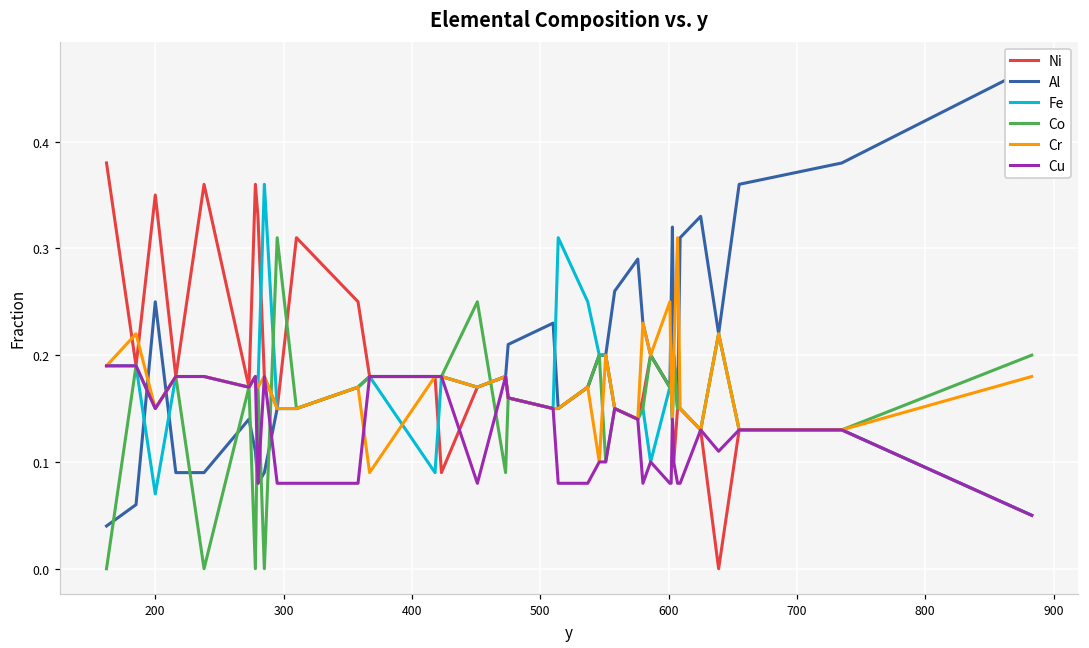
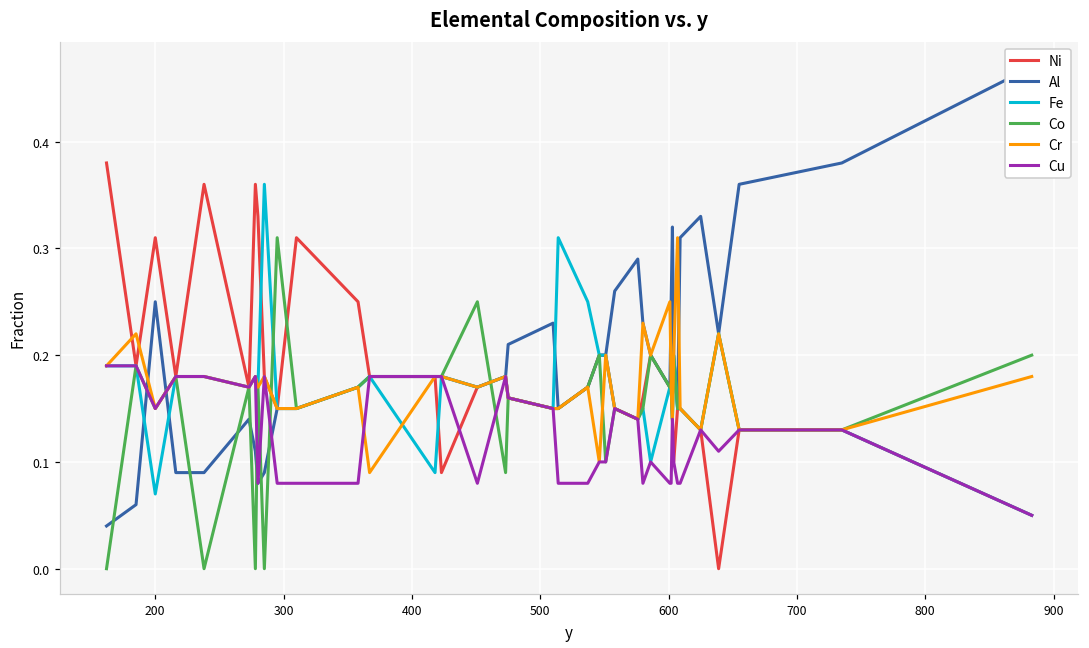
  {
    "Ni": {
-     "200": 0.35
+     "200": 0.31
    },
    "Al": {
      "200": 0.25
    },
    "Fe": {
      "200": 0.07
    }
  }
